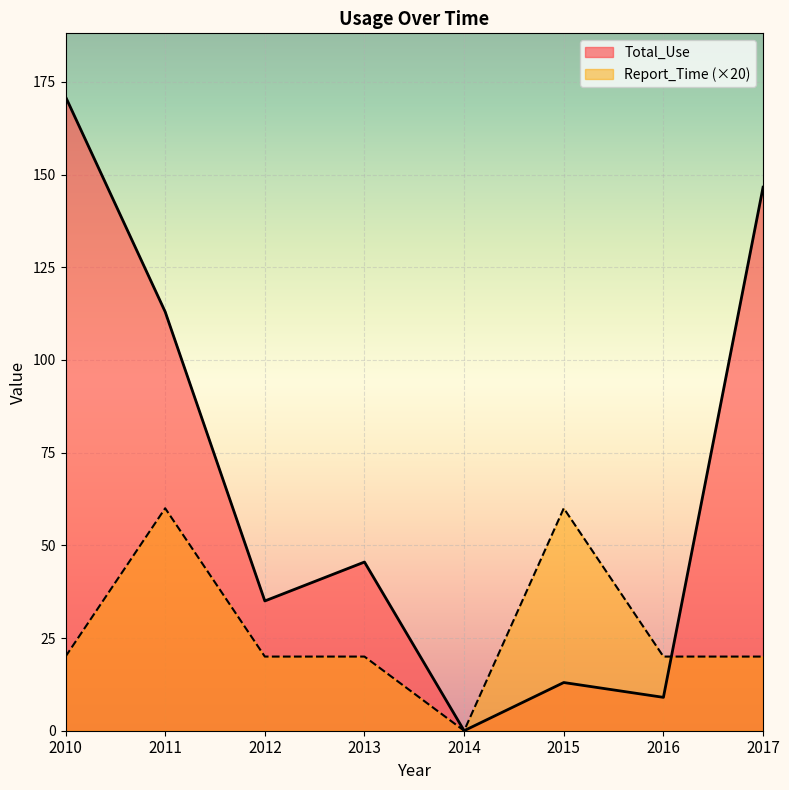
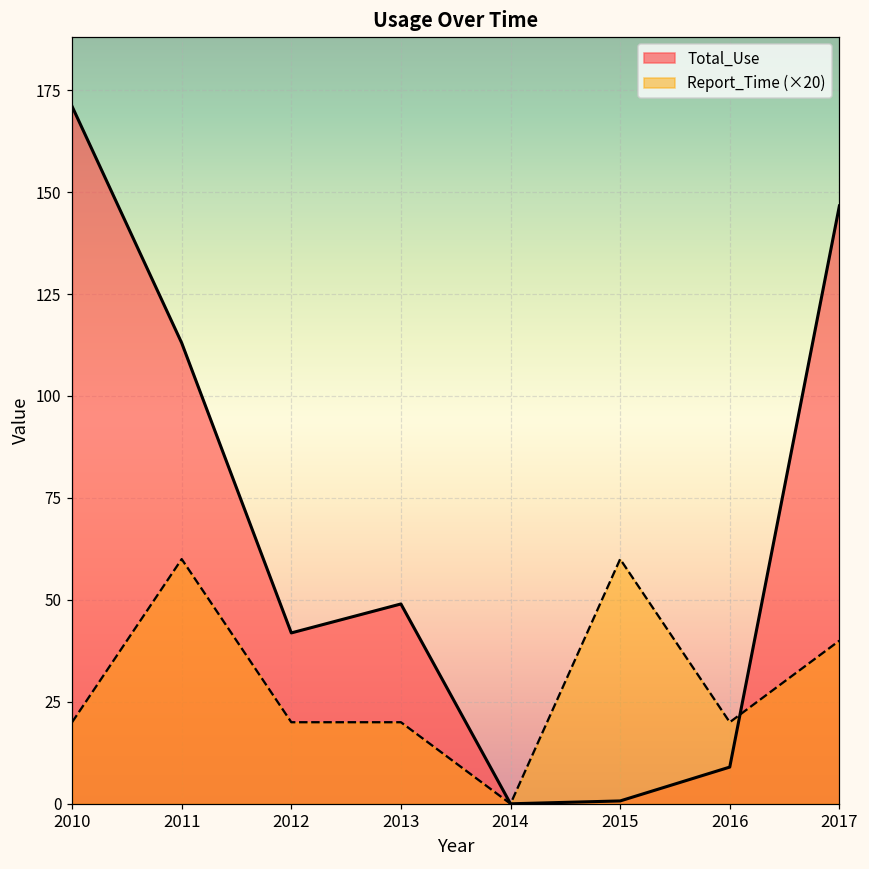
  {
    "Total_Use": {
      "2010": 171,
      "2011": 113,
-     "2012": 35,
-     "2013": 46,
-     "2015": 13,
+     "2012": 42,
+     "2013": 49,
+     "2015": 1,
      "2016": 9,
      "2017": 147
    },
    "Report_Time (×20)": {
      "2010": 20,
      "2011": 60,
      "2012": 20,
      "2013": 20,
      "2015": 60,
      "2016": 20,
-     "2017": 20
+     "2017": 40
    }
  }
